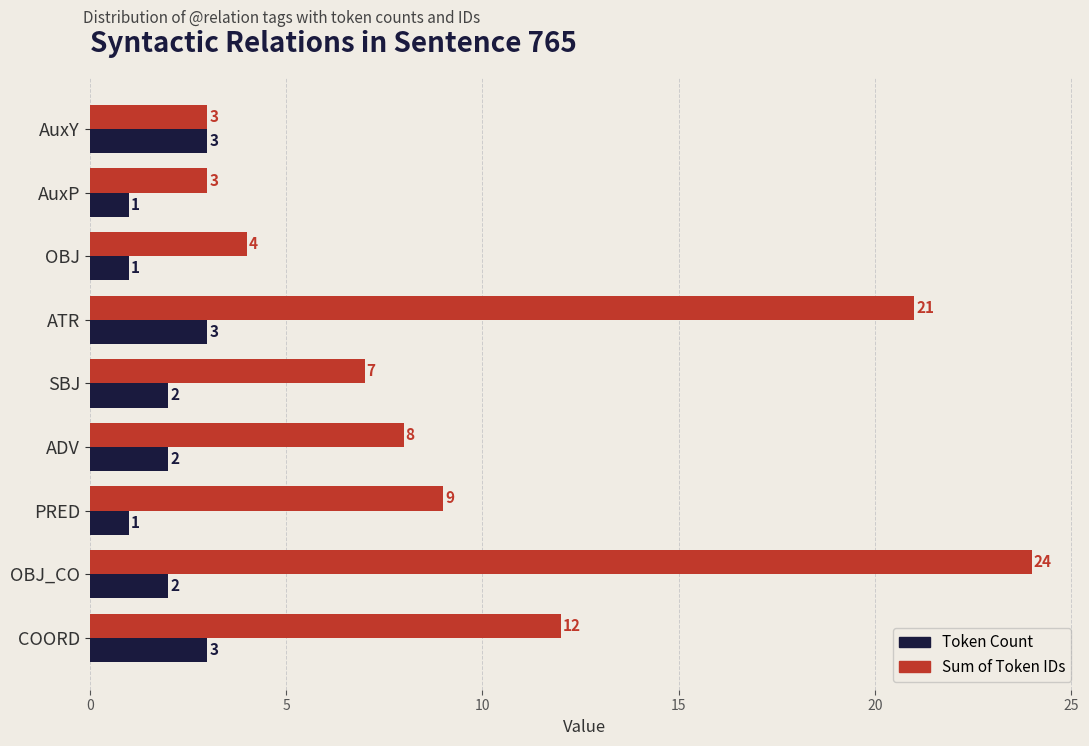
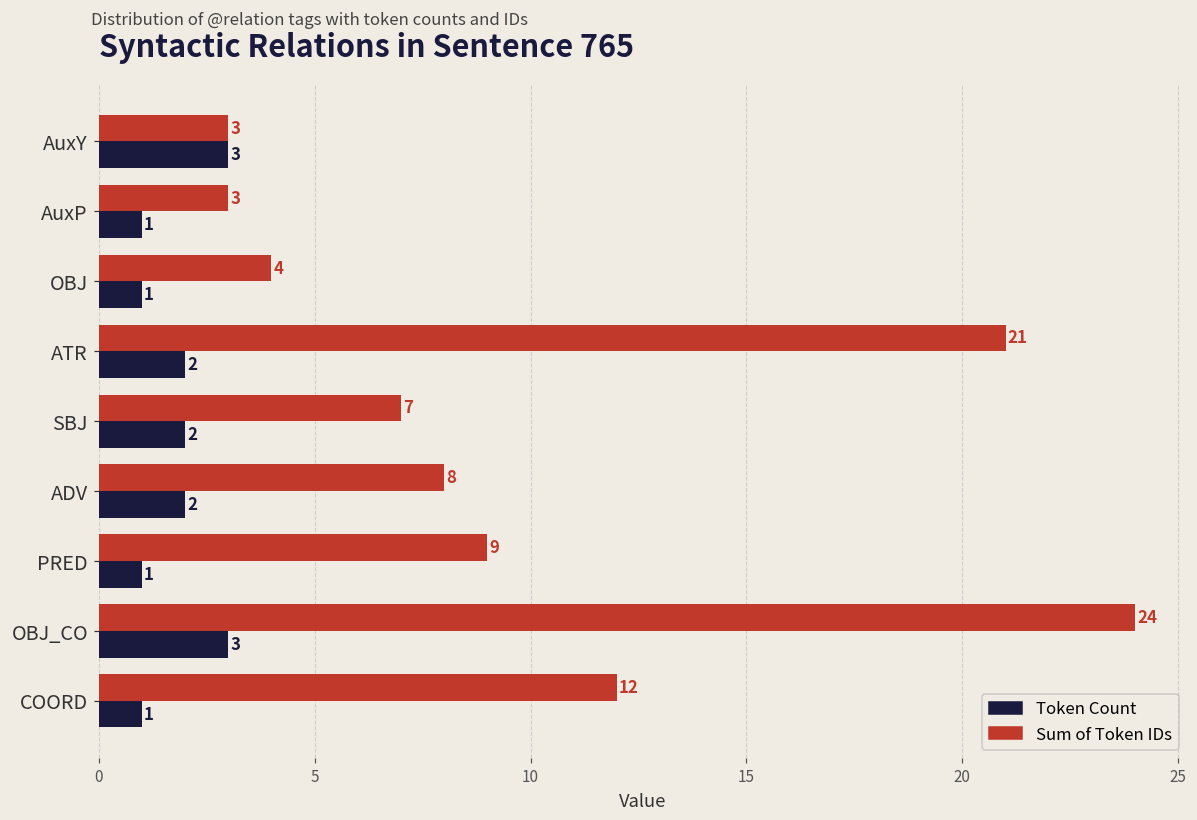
  {
    "Token Count": {
      "AuxY": 3,
      "AuxP": 1,
      "OBJ": 1,
-     "ATR": 3,
+     "ATR": 2,
      "SBJ": 2,
      "ADV": 2,
      "PRED": 1,
-     "OBJ_CO": 2,
-     "COORD": 3
+     "OBJ_CO": 3,
+     "COORD": 1
    },
    "Sum of Token IDs": {
      "AuxY": 3,
      "AuxP": 3,
      "OBJ": 4,
      "ATR": 21,
      "SBJ": 7,
      "ADV": 8,
      "PRED": 9,
      "OBJ_CO": 24,
      "COORD": 12
    }
  }
